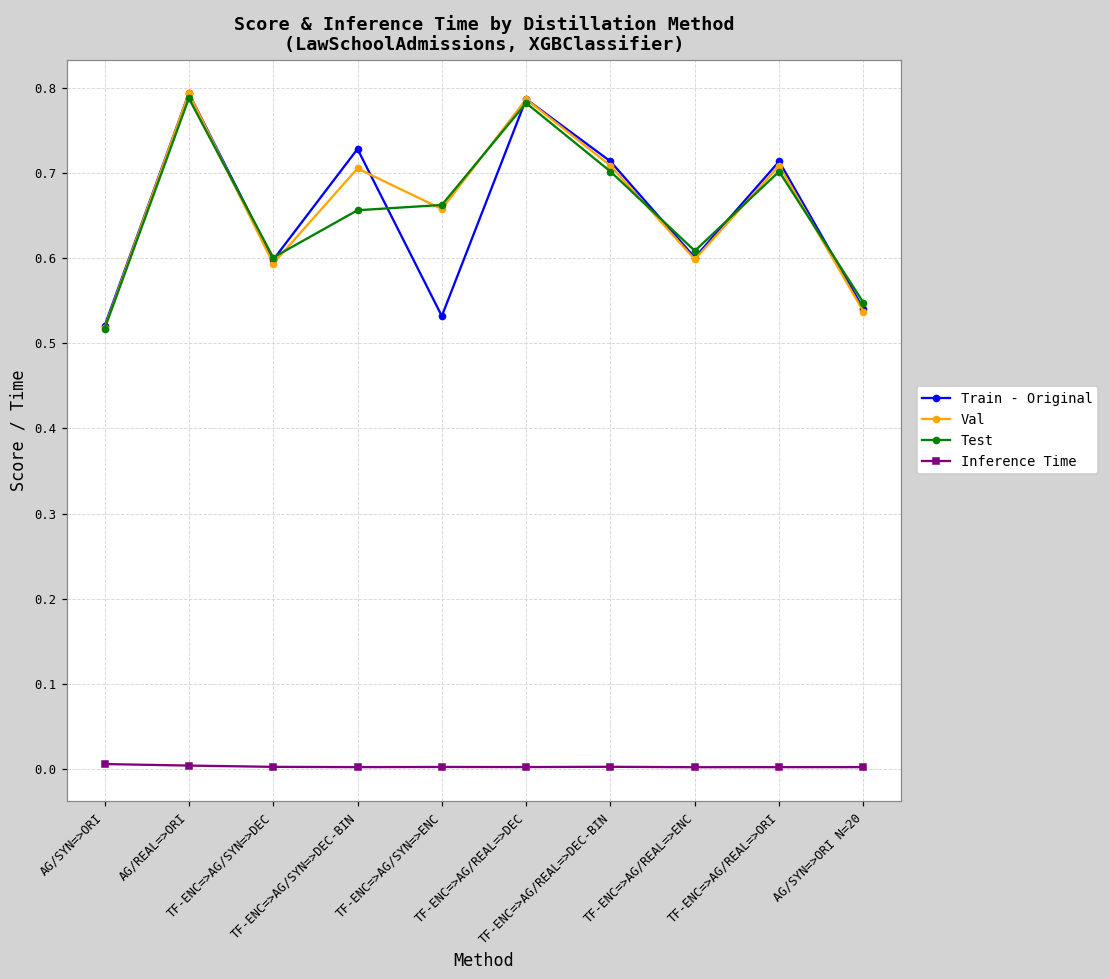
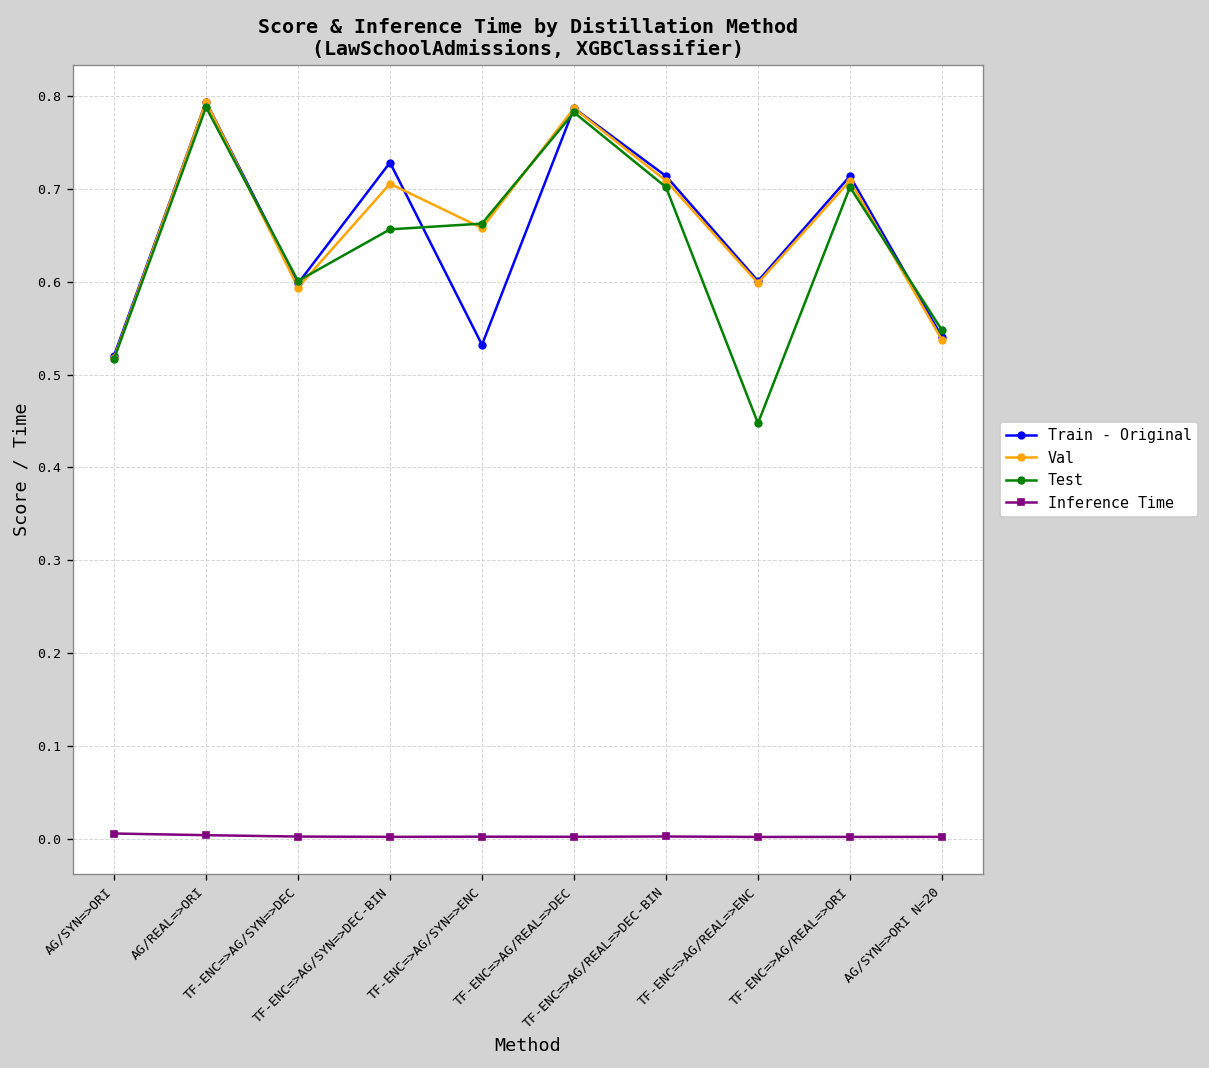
  {
    "Train - Original": {
      "TF-ENC=>AG/SYN=>DEC-BIN": 0.73,
      "TF-ENC=>AG/SYN=>ENC": 0.53,
      "TF-ENC=>AG/REAL=>DEC-BIN": 0.71,
      "TF-ENC=>AG/REAL=>ORI": 0.71
    },
    "Val": {
      "TF-ENC=>AG/SYN=>DEC": 0.59,
      "TF-ENC=>AG/SYN=>DEC-BIN": 0.71,
      "TF-ENC=>AG/SYN=>ENC": 0.66,
      "TF-ENC=>AG/REAL=>DEC-BIN": 0.71,
      "TF-ENC=>AG/REAL=>ORI": 0.71
    },
    "Test": {
      "AG/REAL=>ORI": 0.79,
      "TF-ENC=>AG/SYN=>DEC-BIN": 0.66,
      "TF-ENC=>AG/SYN=>ENC": 0.66,
      "TF-ENC=>AG/REAL=>DEC": 0.78,
      "TF-ENC=>AG/REAL=>DEC-BIN": 0.70,
-     "TF-ENC=>AG/REAL=>ENC": 0.61,
+     "TF-ENC=>AG/REAL=>ENC": 0.45,
      "TF-ENC=>AG/REAL=>ORI": 0.70,
      "AG/SYN=>ORI N=20": 0.55
    },
    "Inference Time": {
      "AG/SYN=>ORI": 0.01,
      "AG/REAL=>ORI": 0.00,
      "TF-ENC=>AG/SYN=>DEC": 0.00,
      "TF-ENC=>AG/SYN=>DEC-BIN": 0.00,
      "TF-ENC=>AG/SYN=>ENC": 0.00,
      "TF-ENC=>AG/REAL=>DEC": 0.00,
      "TF-ENC=>AG/REAL=>DEC-BIN": 0.00,
      "TF-ENC=>AG/REAL=>ENC": 0.00,
      "TF-ENC=>AG/REAL=>ORI": 0.00,
      "AG/SYN=>ORI N=20": 0.00
    }
  }
